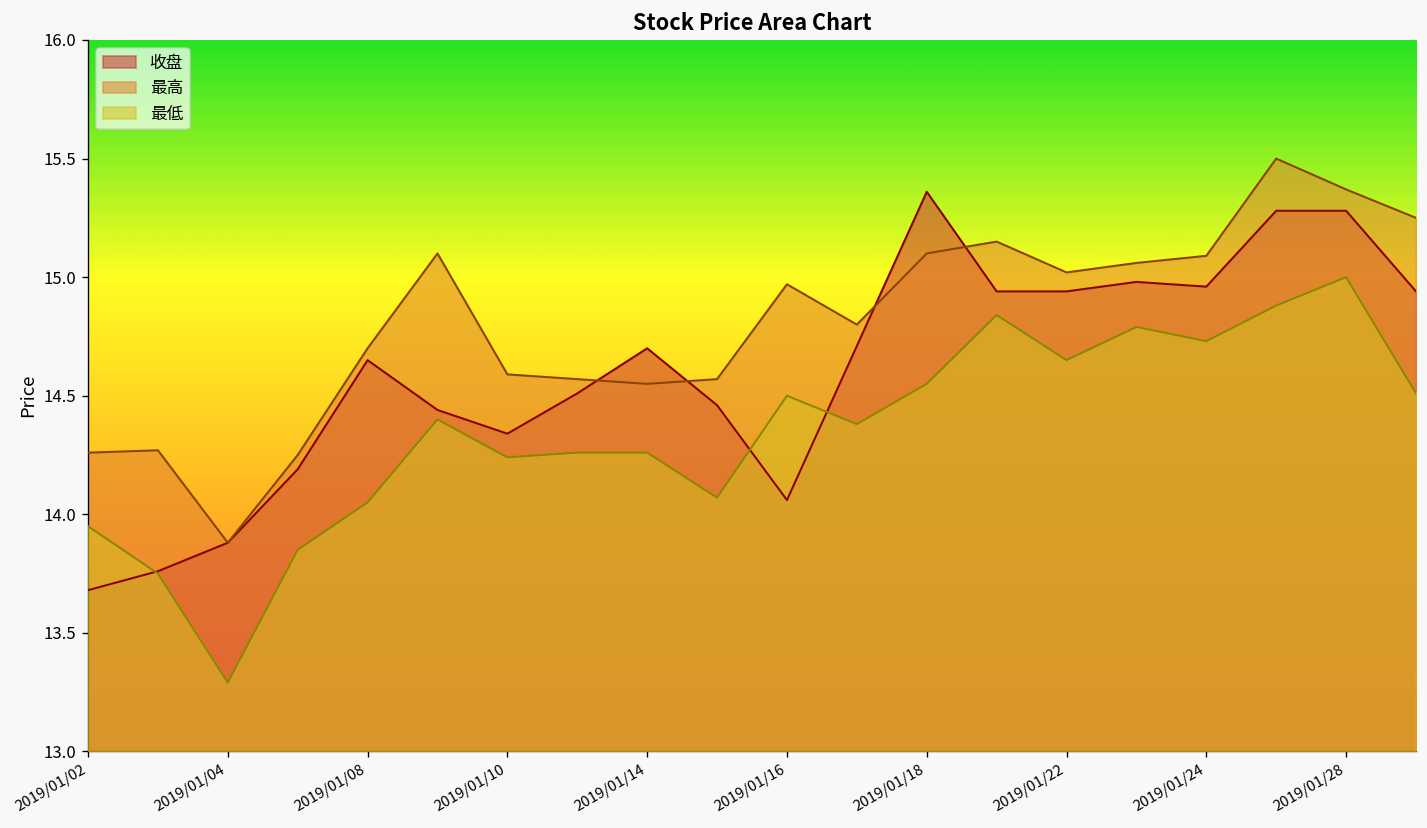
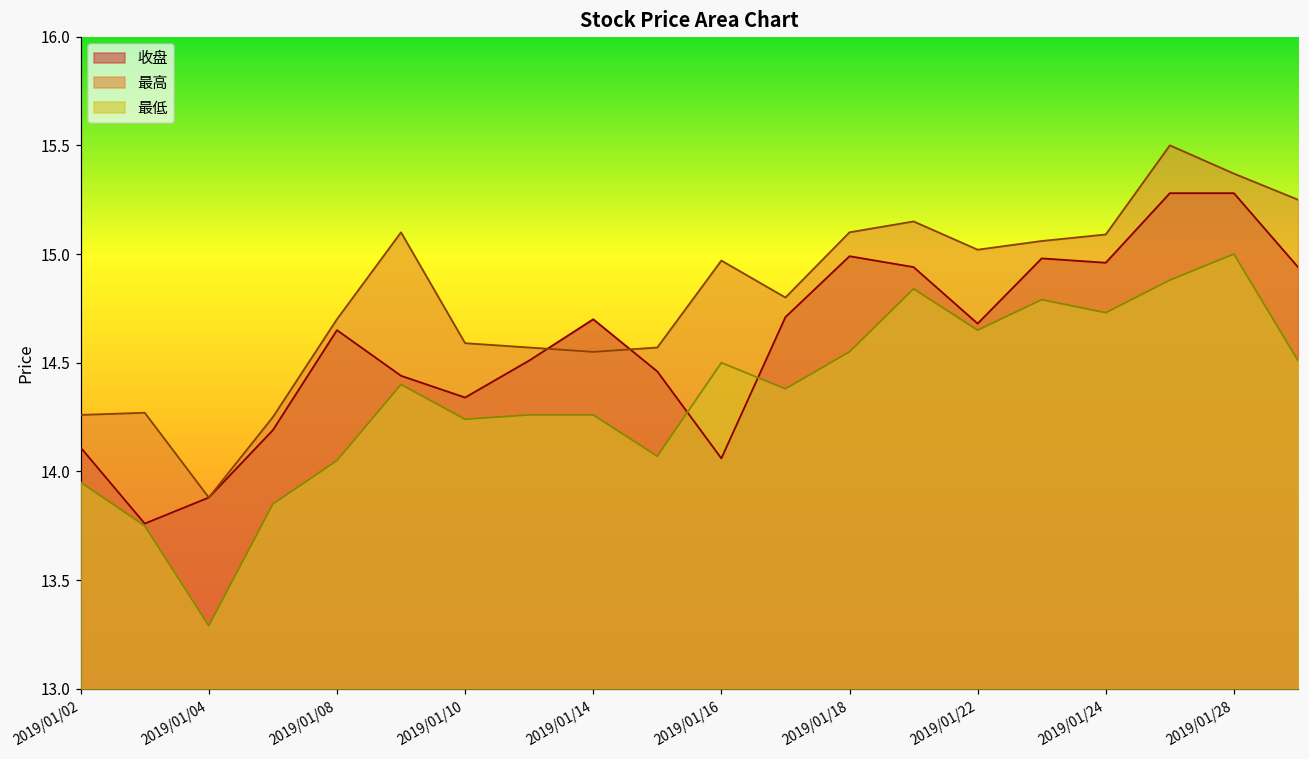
  {
    "收盘": {
-     "2019/01/02": 13.68,
+     "2019/01/02": 14.11,
      "2019/01/08": 14.65,
      "2019/01/10": 14.34,
      "2019/01/14": 14.70,
      "2019/01/16": 14.06,
-     "2019/01/18": 15.36,
-     "2019/01/22": 14.94,
+     "2019/01/18": 14.99,
+     "2019/01/22": 14.68,
      "2019/01/24": 14.96,
      "2019/01/28": 15.28
    }
  }
